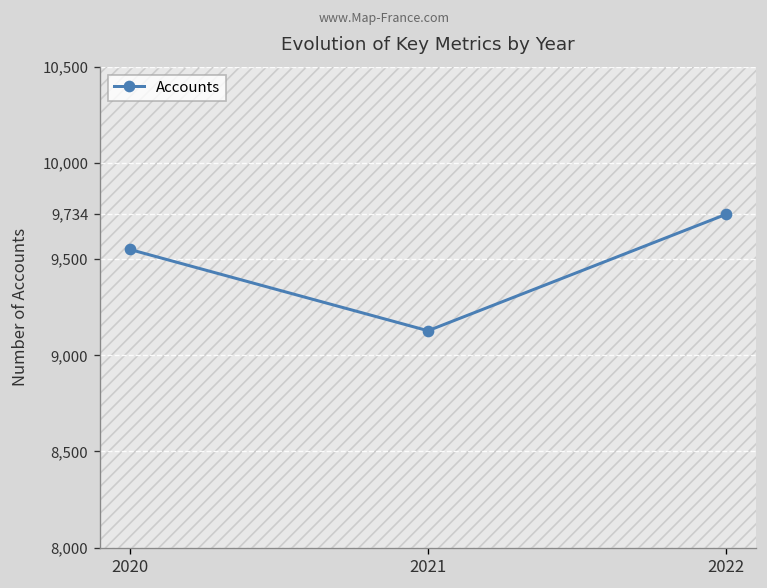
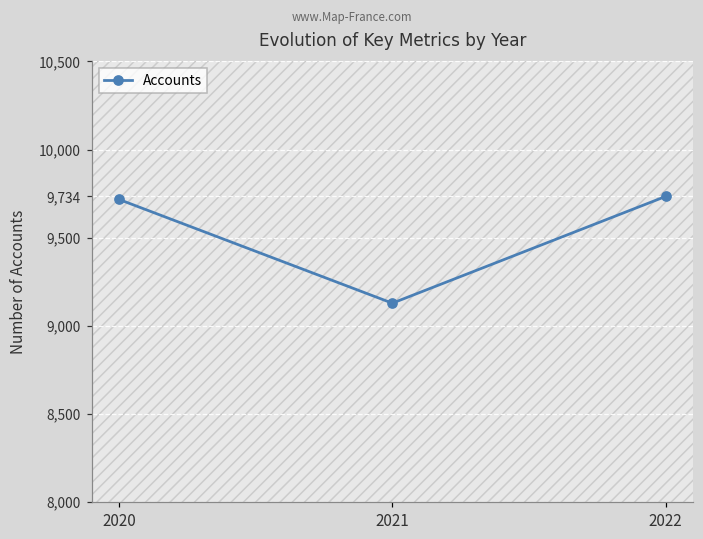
  {
-   "2020": "9,550",
+   "2020": "9,720",
    "2021": "9,130",
    "2022": "9,730"
  }
